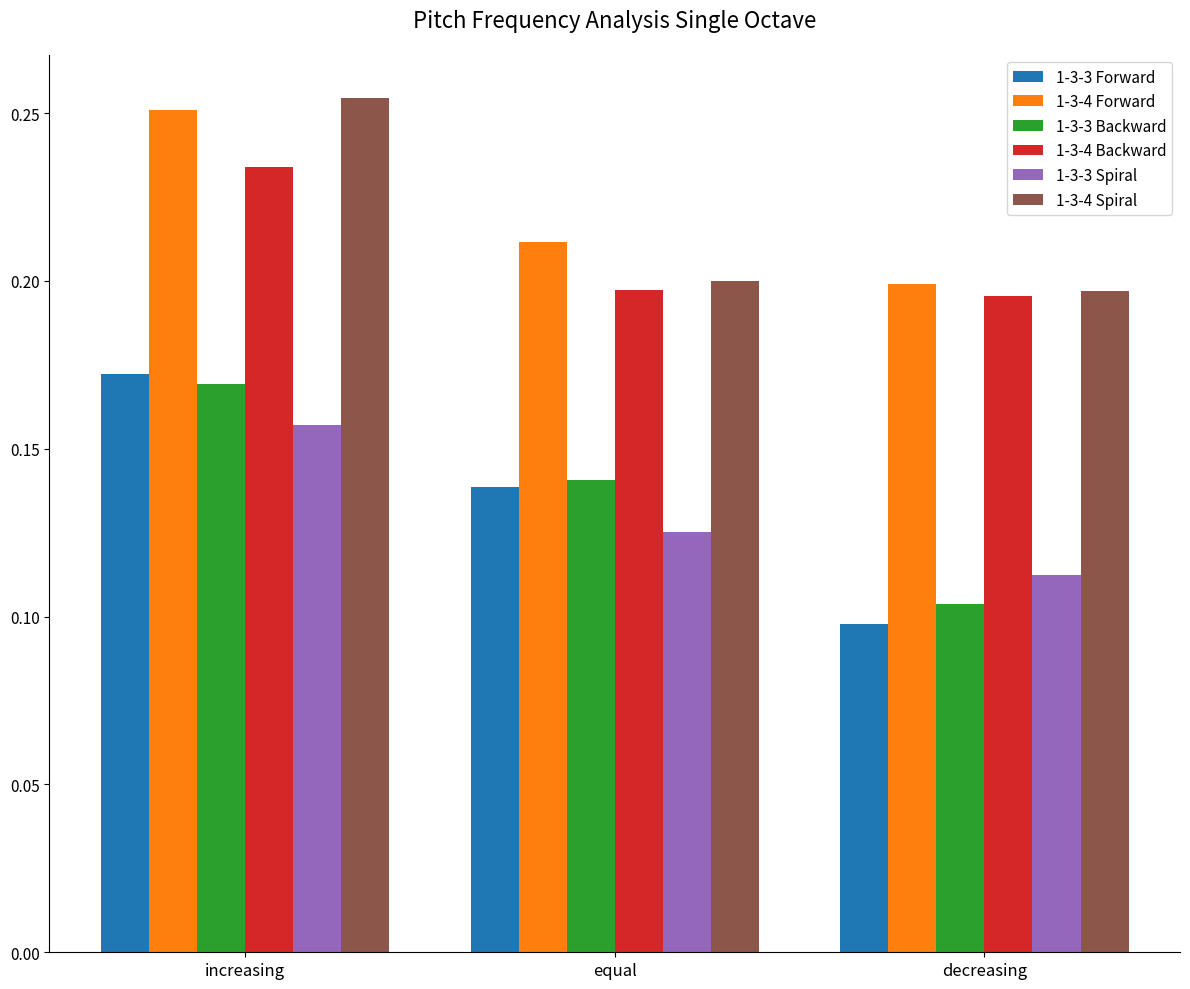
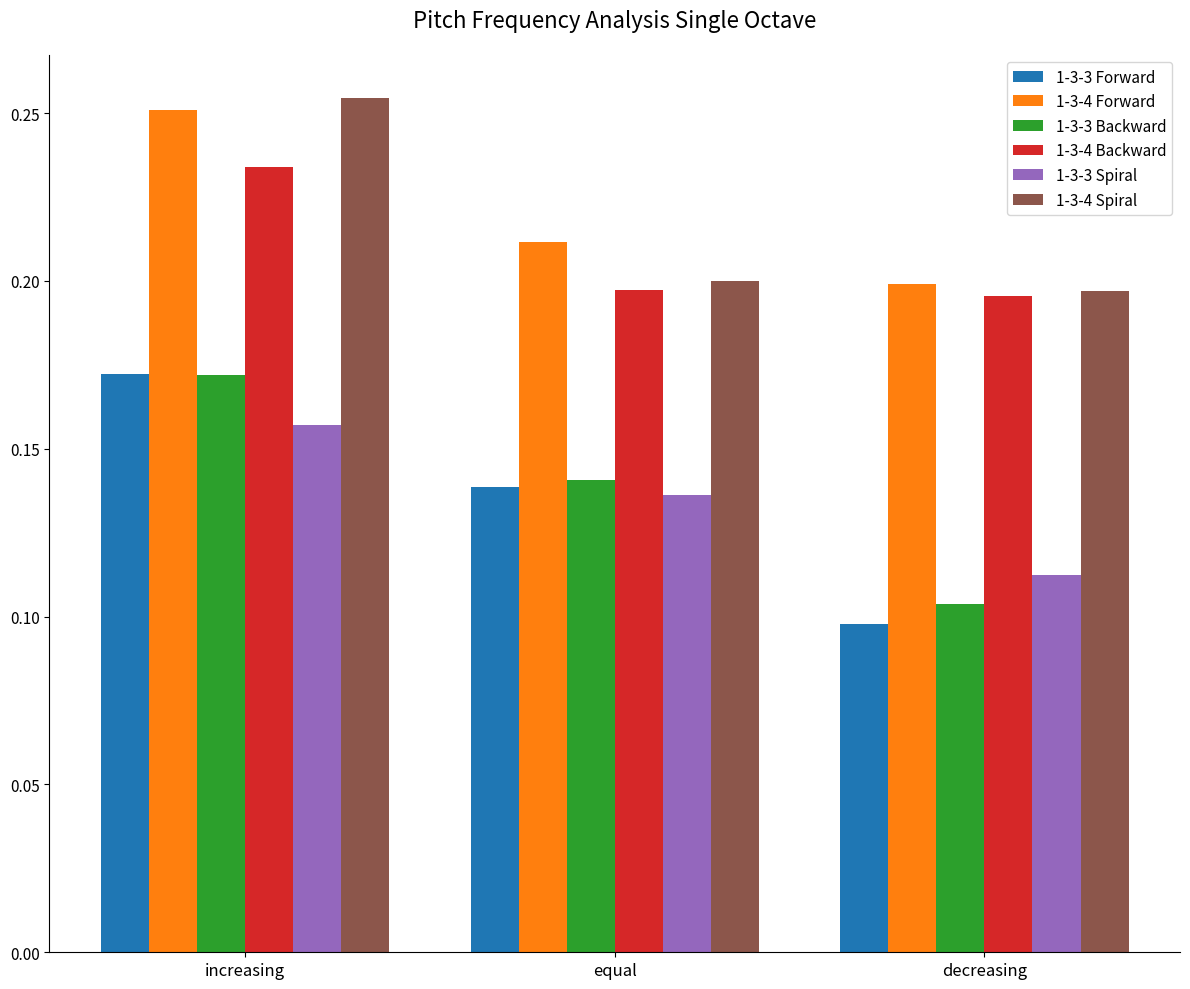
  {
    "1-3-3 Forward": {
      "increasing": 0.172,
      "equal": 0.138,
      "decreasing": 0.098
    },
    "1-3-4 Forward": {
      "increasing": 0.251,
      "equal": 0.212,
      "decreasing": 0.199
    },
    "1-3-3 Backward": {
-     "increasing": 0.169,
+     "increasing": 0.172,
      "equal": 0.141,
      "decreasing": 0.104
    },
    "1-3-4 Backward": {
      "increasing": 0.234,
      "equal": 0.197,
      "decreasing": 0.195
    },
    "1-3-3 Spiral": {
      "increasing": 0.157,
-     "equal": 0.125,
+     "equal": 0.136,
      "decreasing": 0.112
    },
    "1-3-4 Spiral": {
      "increasing": 0.255,
      "equal": 0.200,
      "decreasing": 0.197
    }
  }
